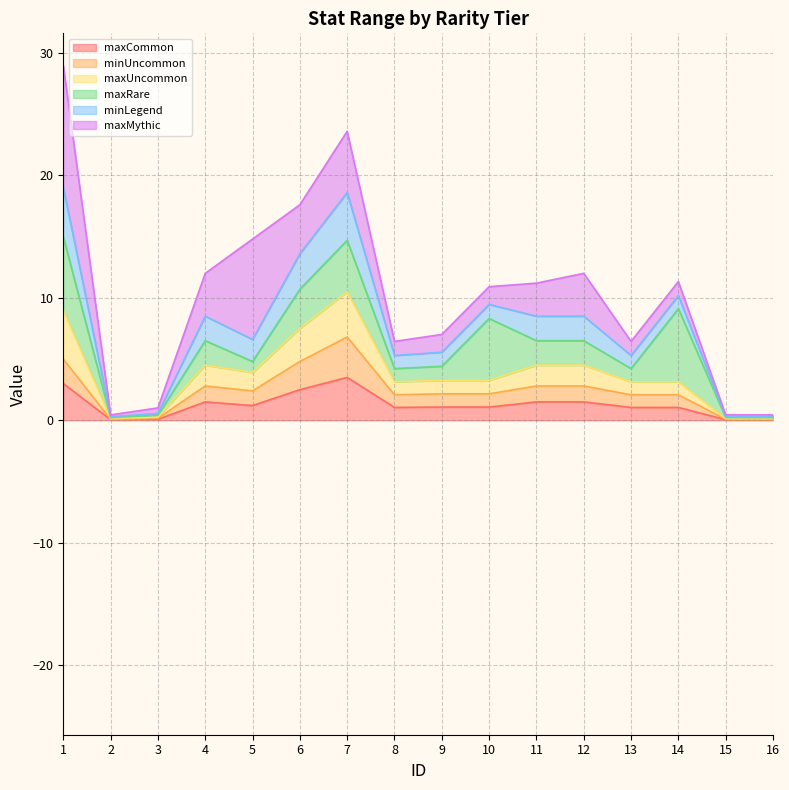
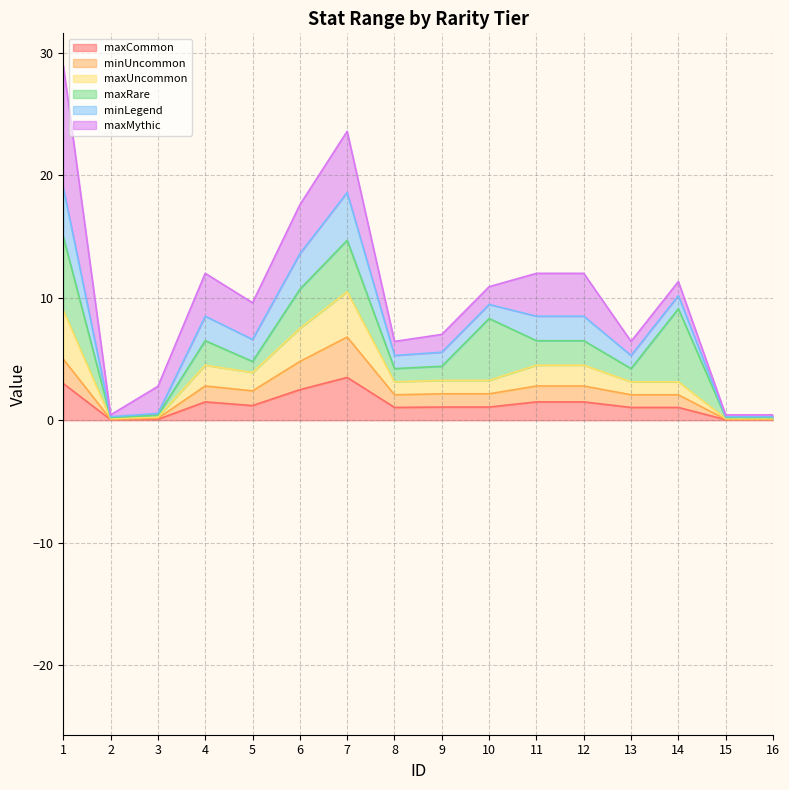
  {
    "maxRare": {
      "1": 6.0,
      "4": 2.0,
      "5": 0.9,
      "6": 3.2,
      "7": 4.2,
      "8": 1.1,
      "9": 1.2,
      "10": 5.1,
      "11": 2.0,
      "12": 2.0,
      "13": 1.1,
      "14": 6.0
    },
    "minLegend": {
      "1": 4.0,
      "4": 2.0,
      "5": 1.8,
      "6": 2.9,
      "7": 3.9,
      "8": 1.1,
      "9": 1.2,
      "10": 1.2,
      "11": 2.0,
      "12": 2.0,
      "13": 1.1,
      "14": 1.1
    },
    "maxMythic": {
      "1": 10.0,
-     "3": 0.4,
+     "3": 2.2,
      "4": 3.5,
-     "5": 8.2,
+     "5": 3.0,
      "6": 4.0,
      "7": 5.0,
      "8": 1.2,
      "9": 1.5,
      "10": 1.4,
-     "11": 2.7,
+     "11": 3.5,
      "12": 3.5,
      "13": 1.2,
      "14": 1.2
    }
  }
